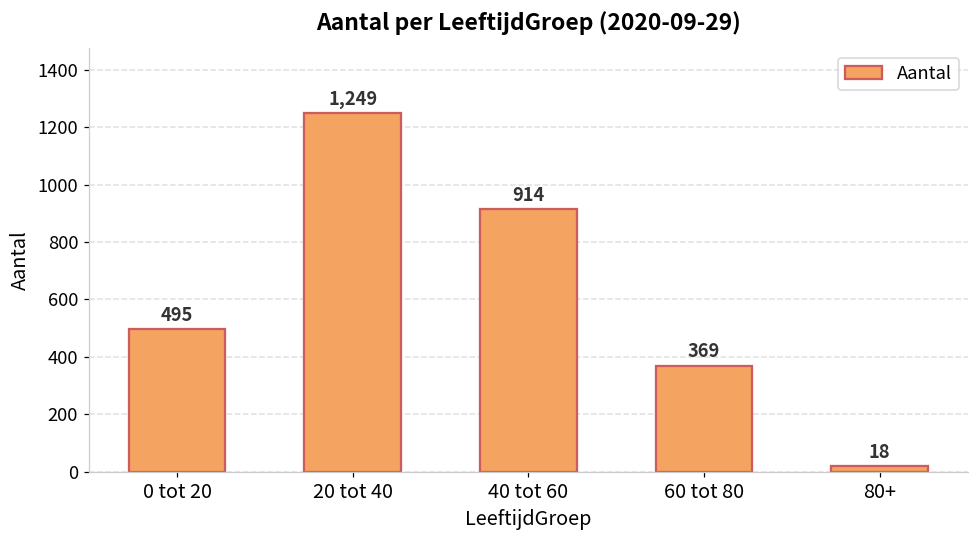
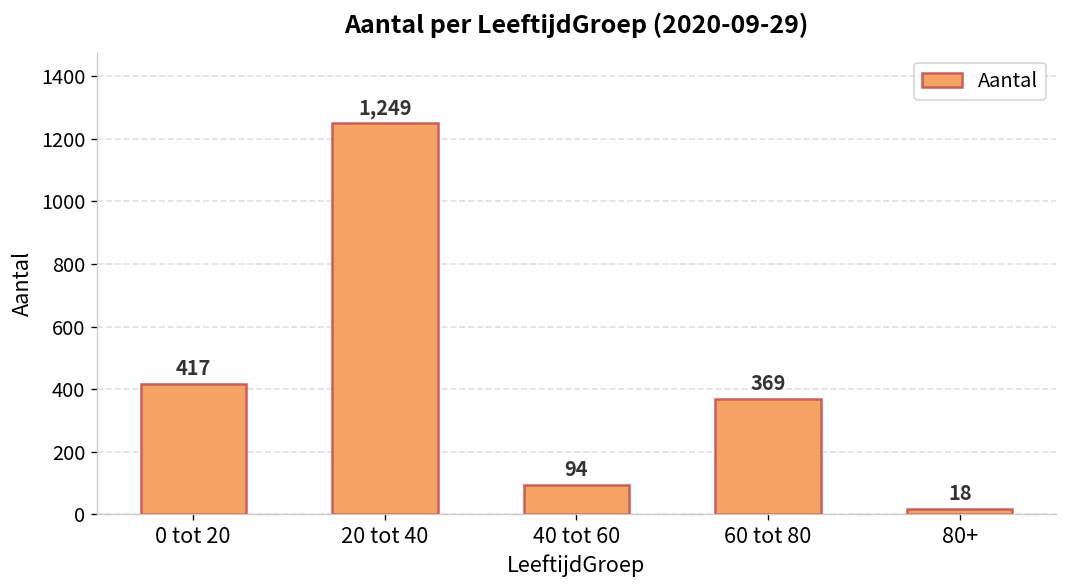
  {
-   "0 tot 20": "495",
+   "0 tot 20": "417",
    "20 tot 40": "1,249",
-   "40 tot 60": "914",
+   "40 tot 60": "94",
    "60 tot 80": "369",
    "80+": "18"
  }
